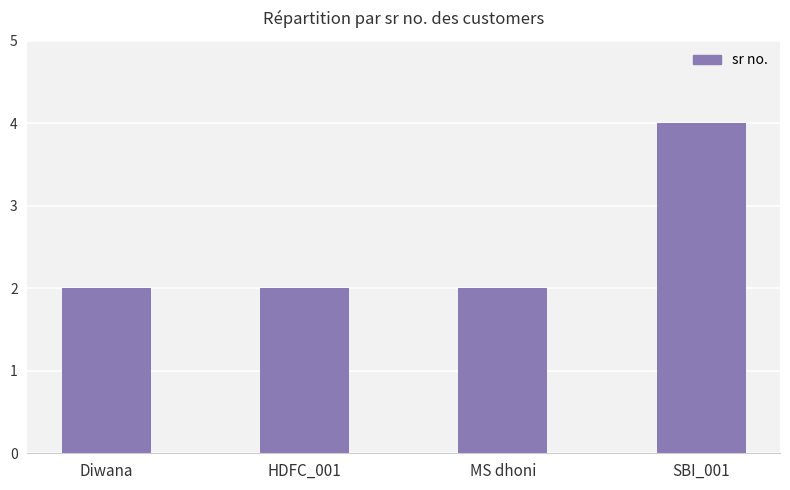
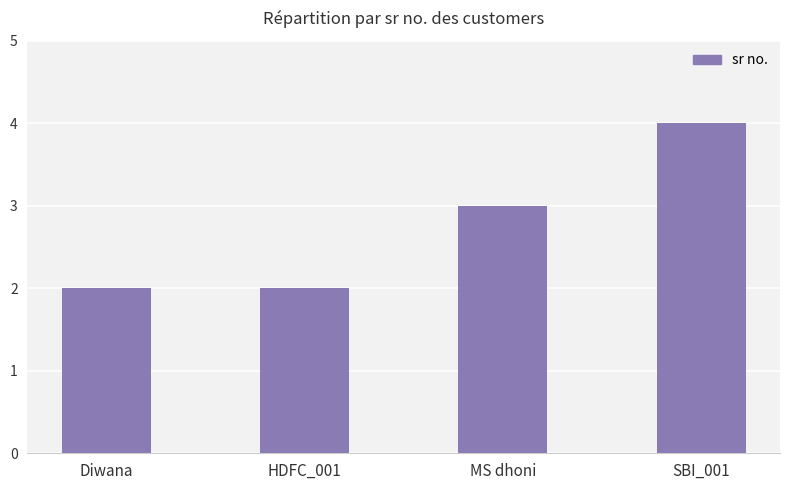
  {
    "Diwana": 2,
    "HDFC_001": 2,
-   "MS dhoni": 2,
+   "MS dhoni": 3,
    "SBI_001": 4
  }
